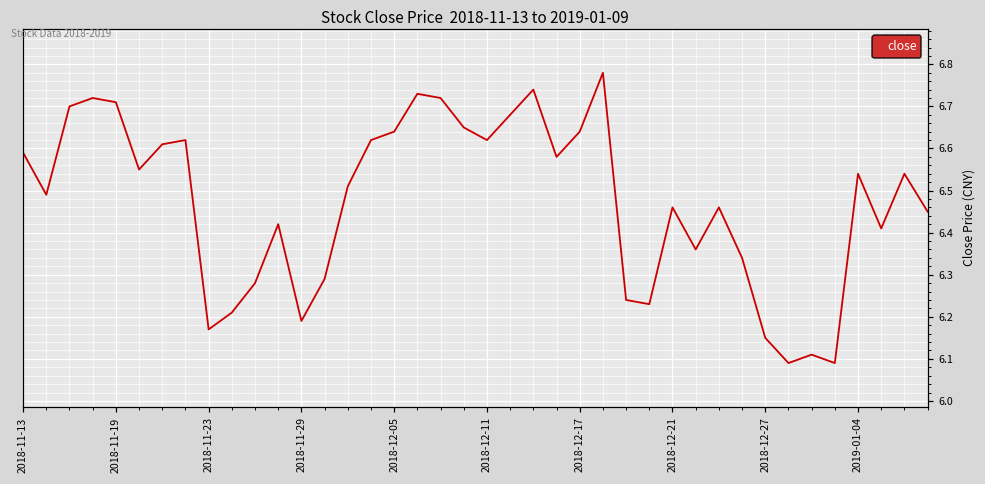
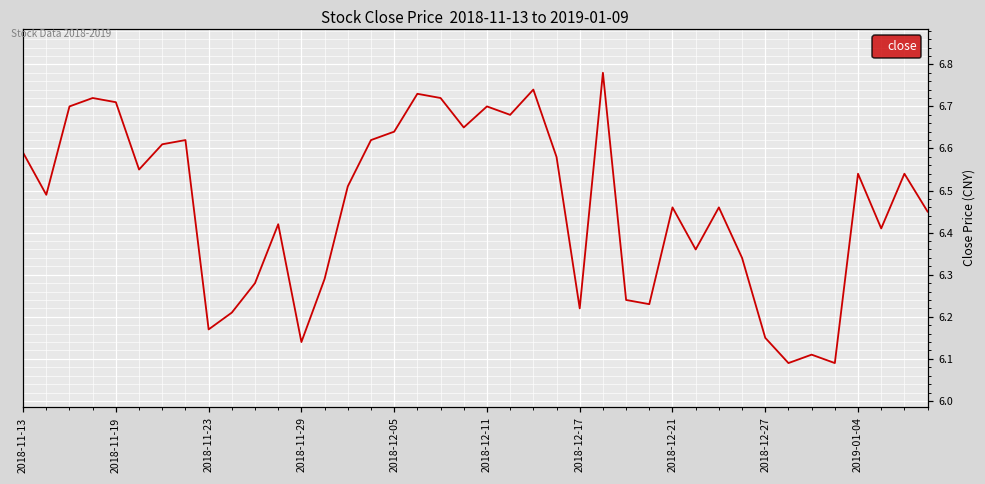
  {
    "2018-11-13": 6.59,
    "2018-11-19": 6.71,
    "2018-11-23": 6.17,
-   "2018-11-29": 6.19,
+   "2018-11-29": 6.14,
    "2018-12-05": 6.64,
-   "2018-12-11": 6.62,
-   "2018-12-17": 6.64,
+   "2018-12-11": 6.70,
+   "2018-12-17": 6.22,
    "2018-12-21": 6.46,
    "2018-12-27": 6.15,
    "2019-01-04": 6.54
  }
